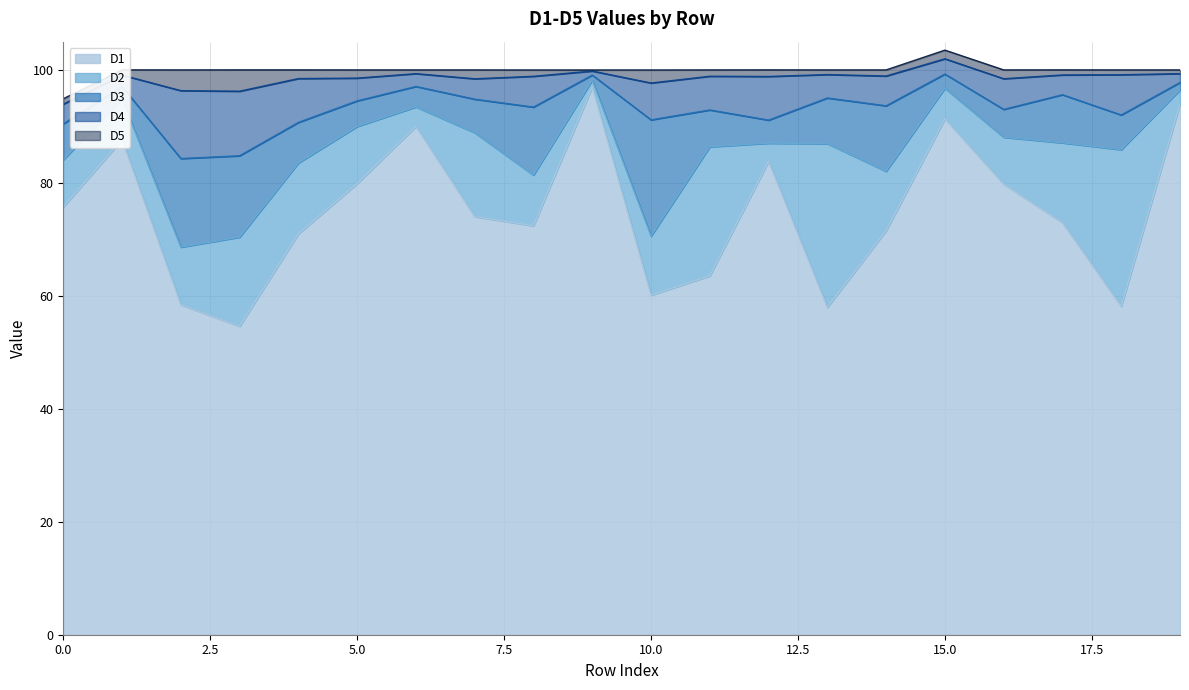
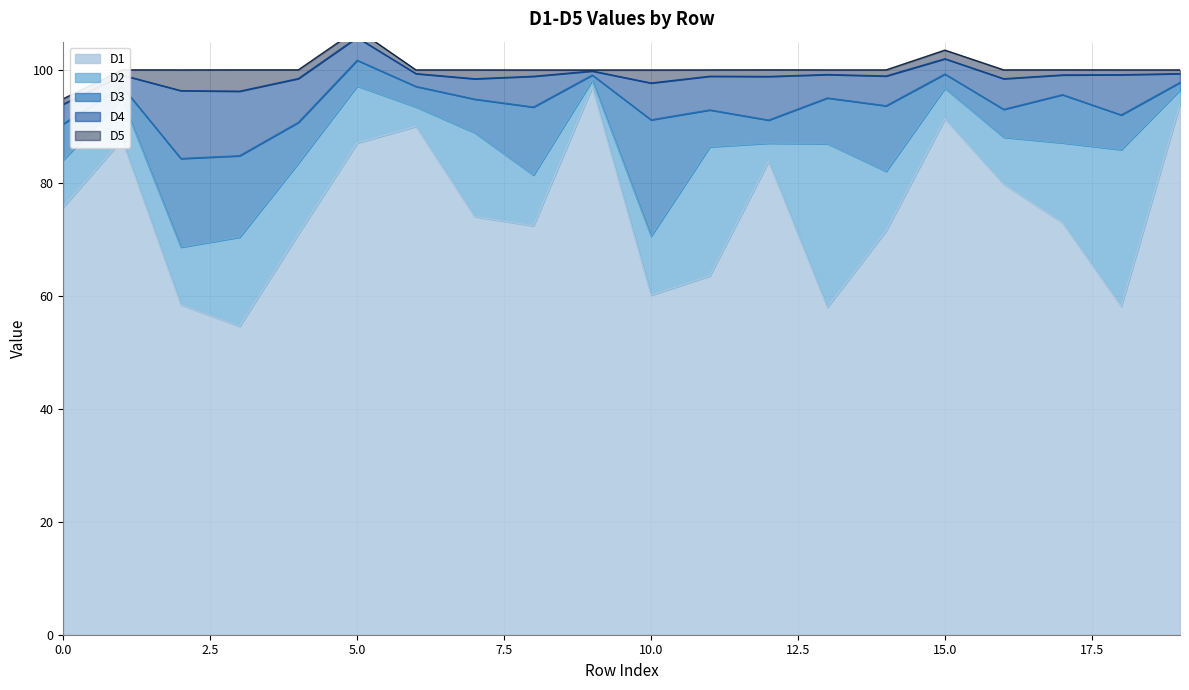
  {
    "D1": {
      "0.0": 76,
-     "5.0": 80,
+     "5.0": 87,
      "10.0": 60,
      "15.0": 91
    },
    "D2": {
      "0.0": 8,
      "5.0": 10,
      "10.0": 10,
      "15.0": 5
    }
  }
